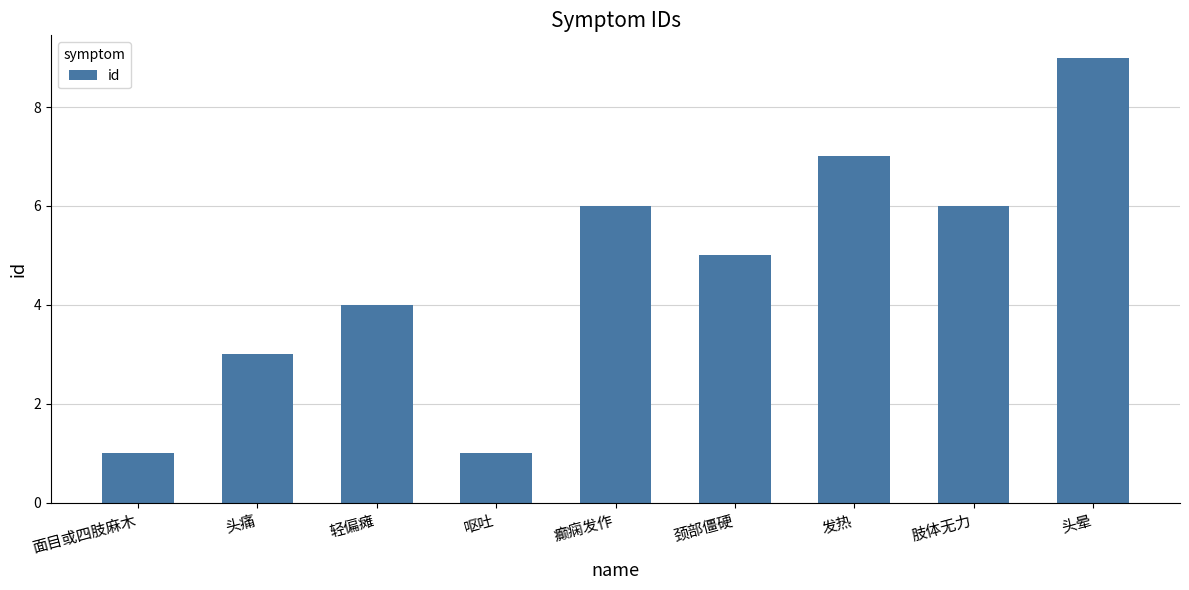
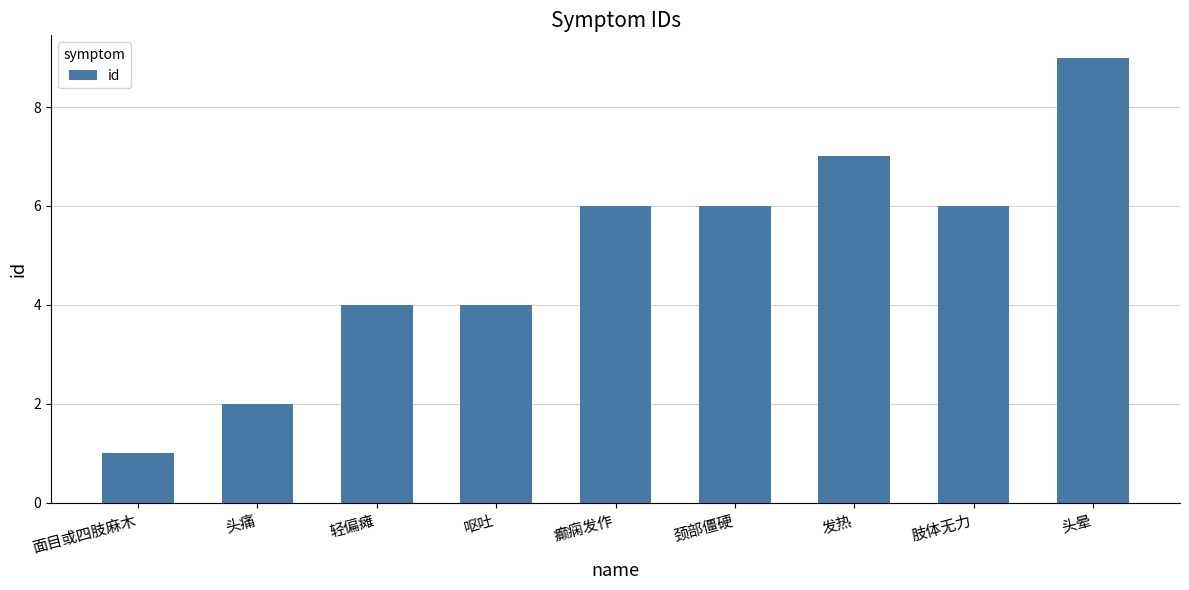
  {
    "面目或四肢麻木": 1,
-   "头痛": 3,
+   "头痛": 2,
    "轻偏瘫": 4,
-   "呕吐": 1,
+   "呕吐": 4,
    "癫痫发作": 6,
-   "颈部僵硬": 5,
+   "颈部僵硬": 6,
    "发热": 7,
    "肢体无力": 6,
    "头晕": 9
  }
